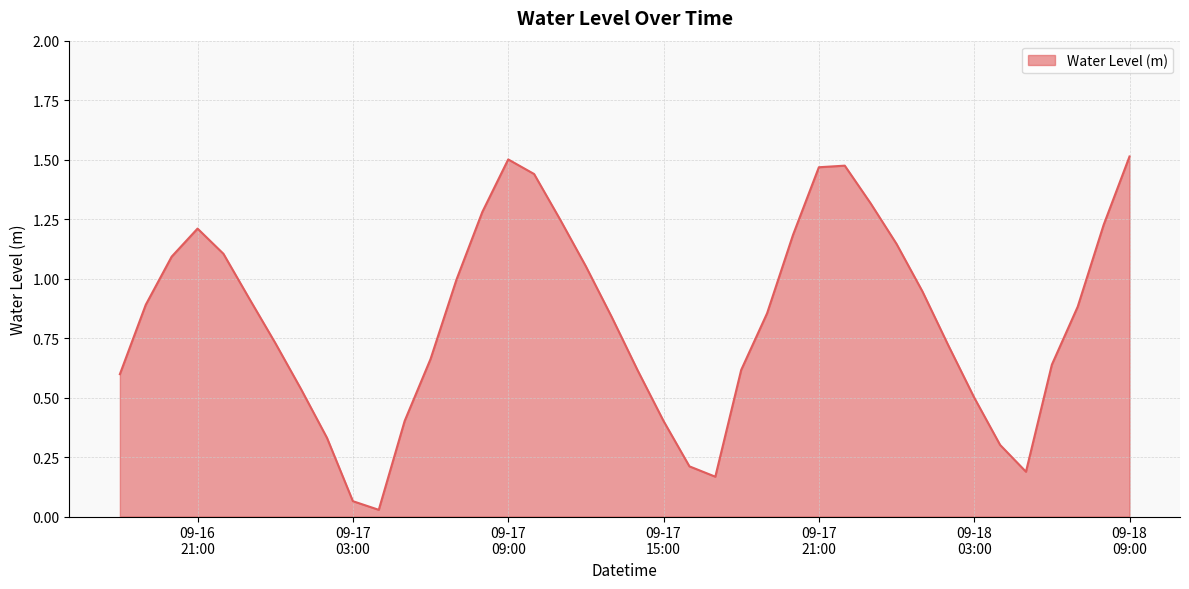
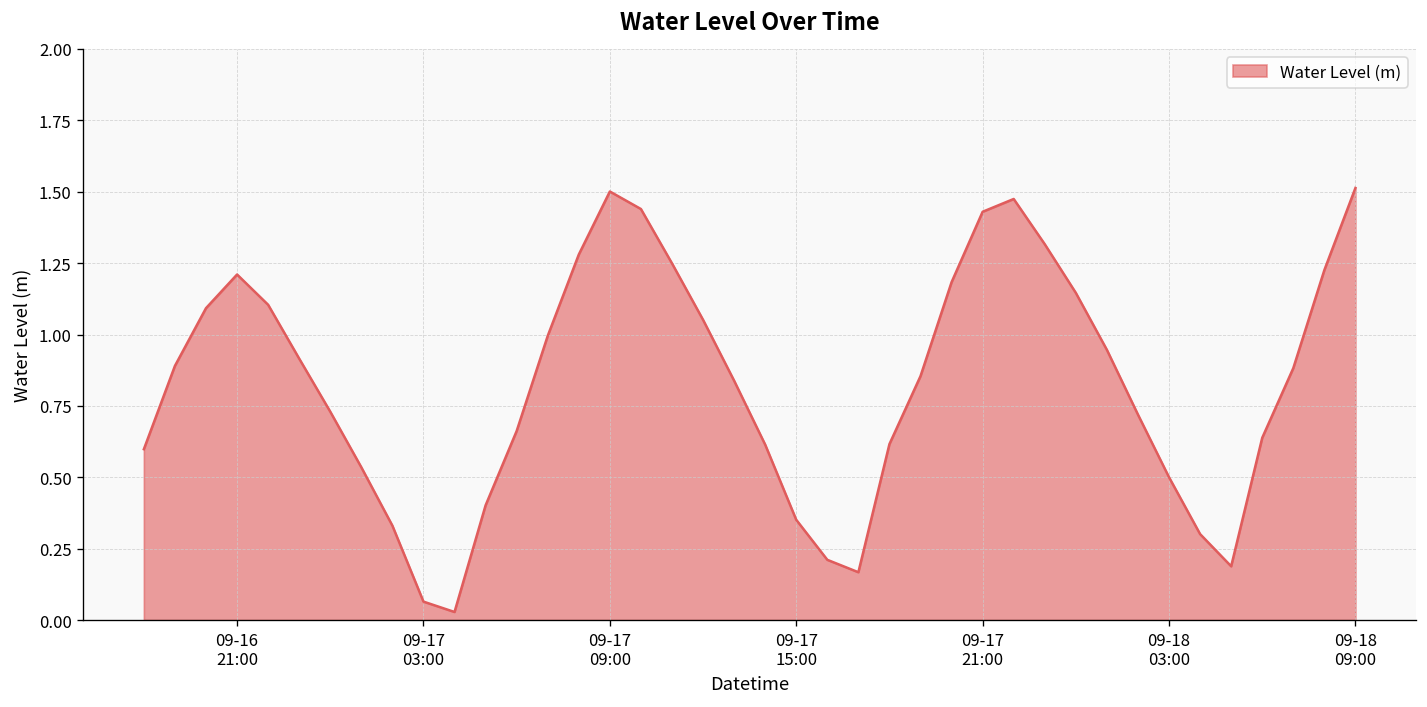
  {
    "09-16 21:00": 1.21,
    "09-17 03:00": 0.06,
    "09-17 09:00": 1.50,
-   "09-17 15:00": 0.40,
-   "09-17 21:00": 1.47,
+   "09-17 15:00": 0.35,
+   "09-17 21:00": 1.43,
    "09-18 03:00": 0.50,
    "09-18 09:00": 1.51
  }
